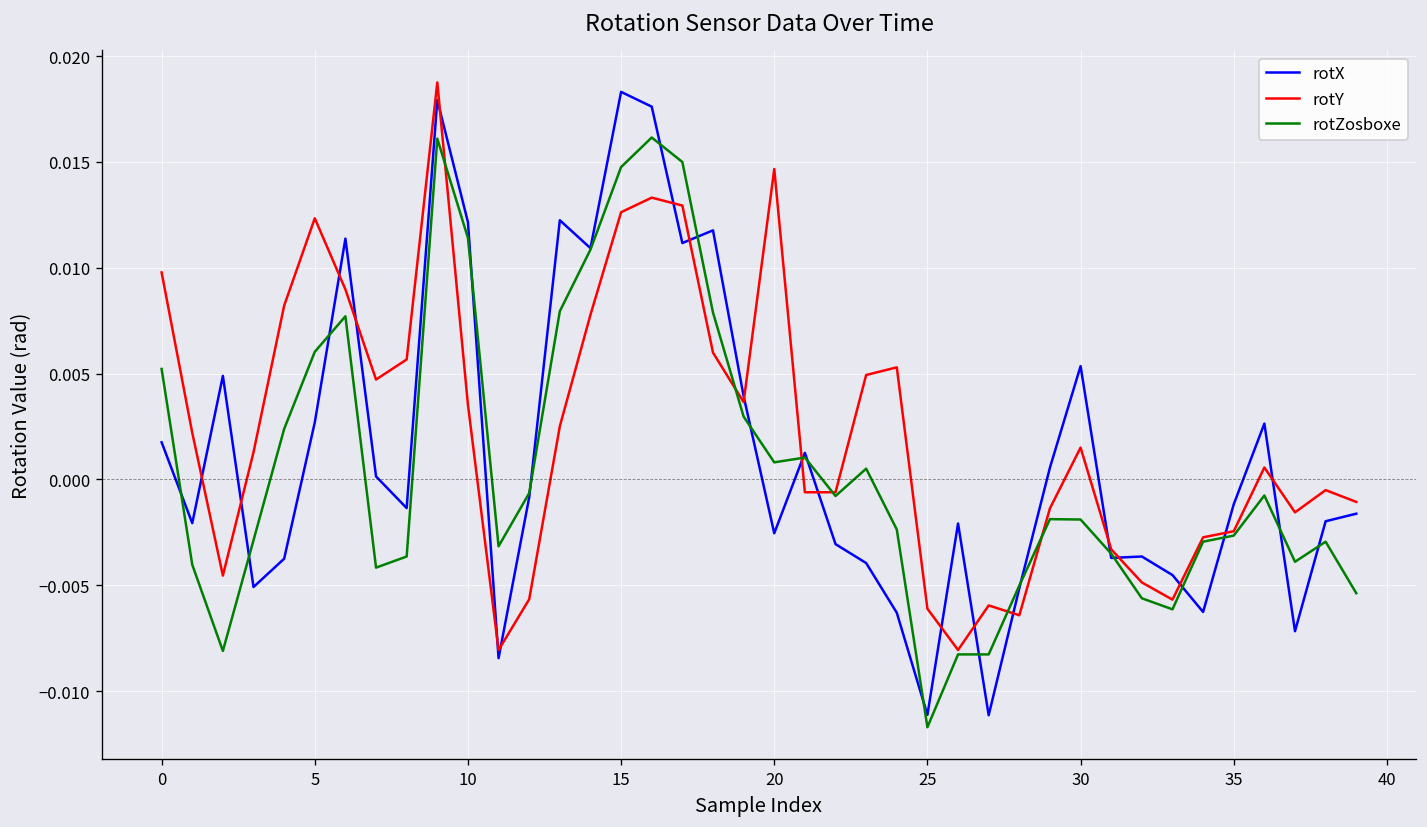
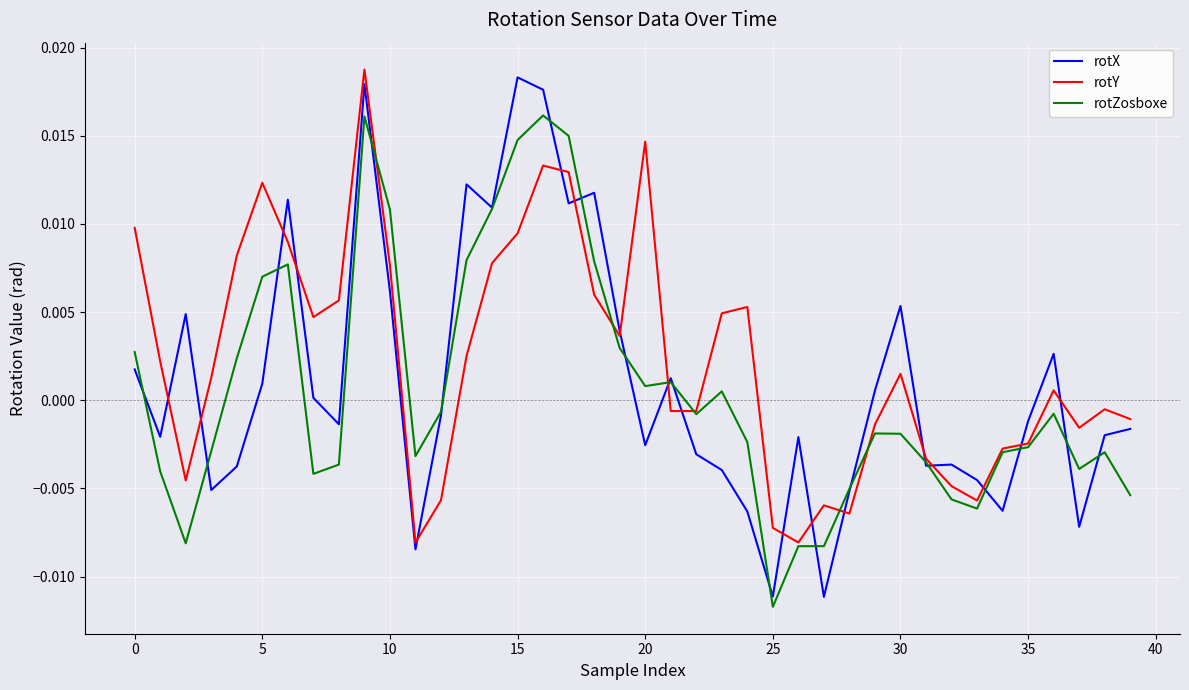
  {
    "rotX": {
      "0": 0.0018,
-     "5": 0.0027,
-     "10": 0.0122,
+     "5": 0.0009,
+     "10": 0.0062,
      "15": 0.0183,
      "20": -0.0025,
      "25": -0.0111,
      "30": 0.0053,
      "35": -0.0012
    },
    "rotY": {
      "0": 0.0098,
      "5": 0.0123,
-     "10": 0.0035,
-     "15": 0.0126,
+     "10": 0.0077,
+     "15": 0.0095,
      "20": 0.0147,
-     "25": -0.0061,
+     "25": -0.0072,
      "30": 0.0015,
      "35": -0.0025
    },
    "rotZosboxe": {
-     "0": 0.0052,
-     "5": 0.0060,
-     "10": 0.0114,
+     "0": 0.0027,
+     "5": 0.0070,
+     "10": 0.0108,
      "15": 0.0148,
      "20": 0.0008,
      "25": -0.0117,
      "30": -0.0019,
      "35": -0.0027
    }
  }
